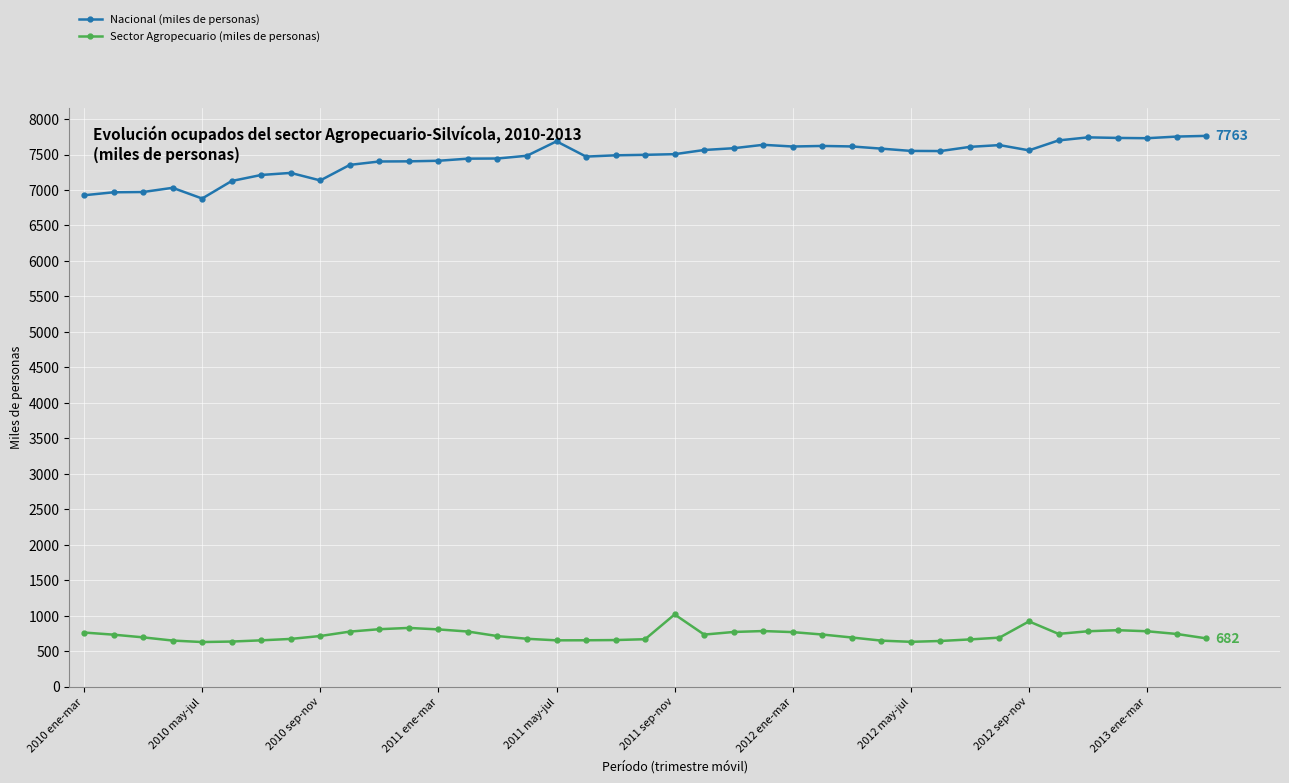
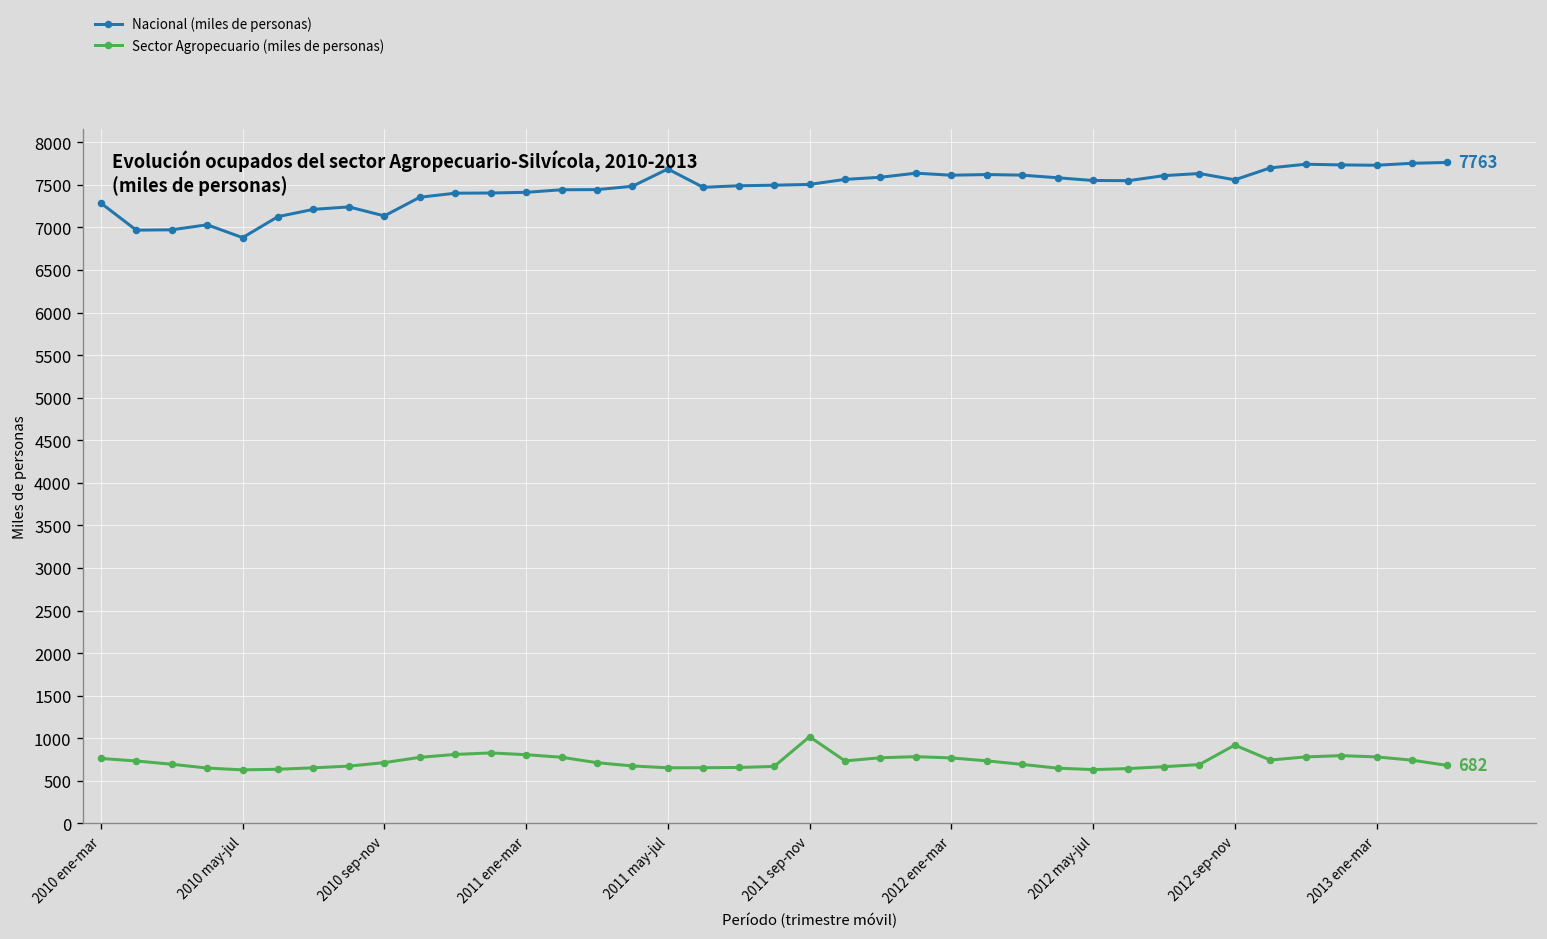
  {
    "Nacional (miles de personas)": {
-     "2010 ene-mar": 6900,
+     "2010 ene-mar": 7300,
      "2010 may-jul": 6900,
      "2010 sep-nov": 7100,
      "2011 sep-nov": 7500,
      "2012 ene-mar": 7600,
      "2012 may-jul": 7600,
      "2012 sep-nov": 7600,
      "2013 ene-mar": 7700
    },
    "Sector Agropecuario (miles de personas)": {
      "2010 ene-mar": 800,
      "2010 may-jul": 600,
      "2010 sep-nov": 700,
      "2011 ene-mar": 800,
      "2011 may-jul": 700,
      "2011 sep-nov": 1000,
      "2012 ene-mar": 800,
      "2012 may-jul": 600,
      "2012 sep-nov": 900,
      "2013 ene-mar": 800
    }
  }
